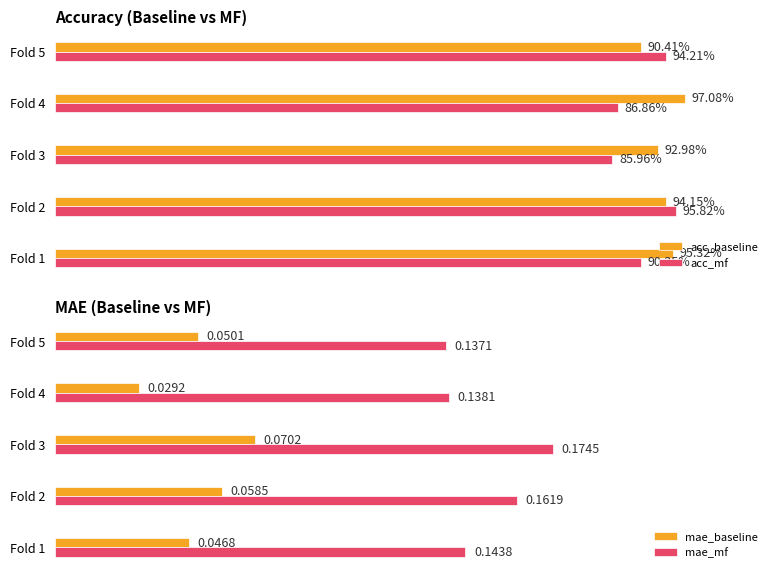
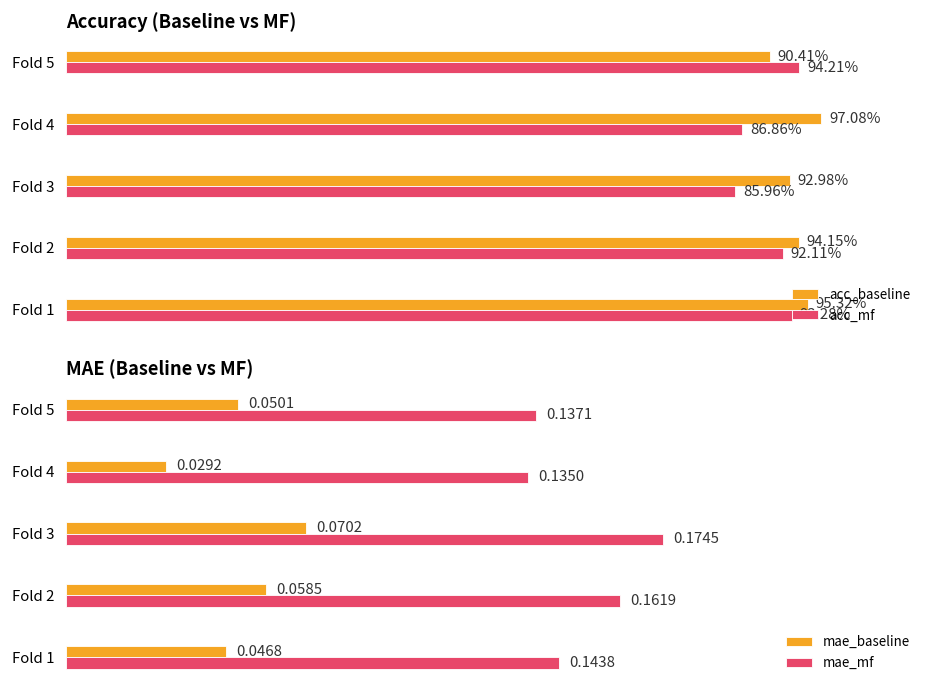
  {
    "Accuracy (Baseline vs MF)": {
      "acc_baseline": {
        "Fold 5": "90.41%",
        "Fold 4": "97.08%",
        "Fold 3": "92.98%"
      },
      "acc_mf": {
        "Fold 5": "94.21%",
        "Fold 4": "86.86%",
        "Fold 3": "85.96%",
-       "Fold 2": "95.82%",
-       "Fold 1": "90.35%"
+       "Fold 2": "92.11%",
+       "Fold 1": "93.28%"
      }
    },
    "MAE (Baseline vs MF)": {
      "mae_baseline": {
        "Fold 5": "0.0501",
        "Fold 4": "0.0292",
        "Fold 3": "0.0702",
        "Fold 2": "0.0585",
        "Fold 1": "0.0468"
      },
      "mae_mf": {
        "Fold 5": "0.1371",
-       "Fold 4": "0.1381",
+       "Fold 4": "0.1350",
        "Fold 3": "0.1745",
        "Fold 2": "0.1619",
        "Fold 1": "0.1438"
      }
    }
  }
